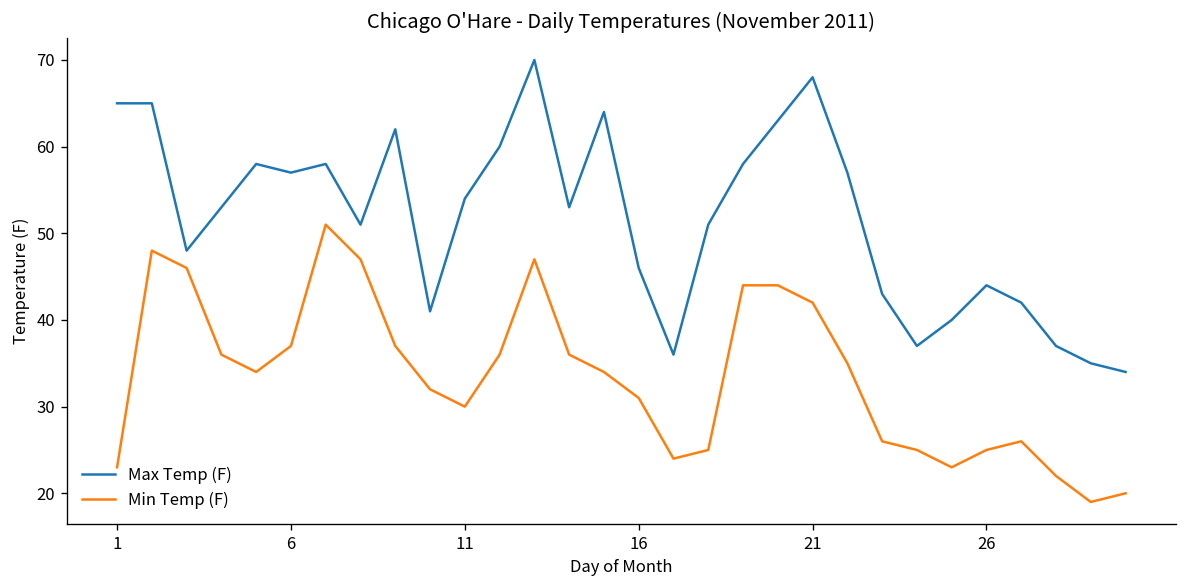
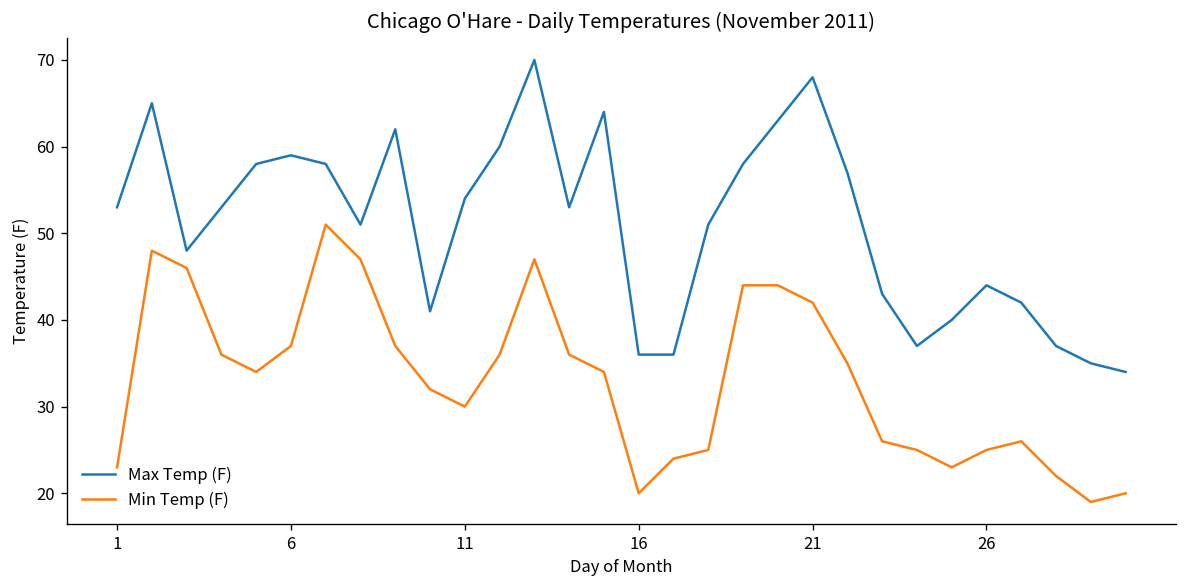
  {
    "Max Temp (F)": {
-     "1": 65,
-     "6": 57,
+     "1": 53,
+     "6": 59,
      "11": 54,
-     "16": 46,
+     "16": 36,
      "21": 68,
      "26": 44
    },
    "Min Temp (F)": {
      "1": 23,
      "6": 37,
      "11": 30,
-     "16": 31,
+     "16": 20,
      "21": 42,
      "26": 25
    }
  }
